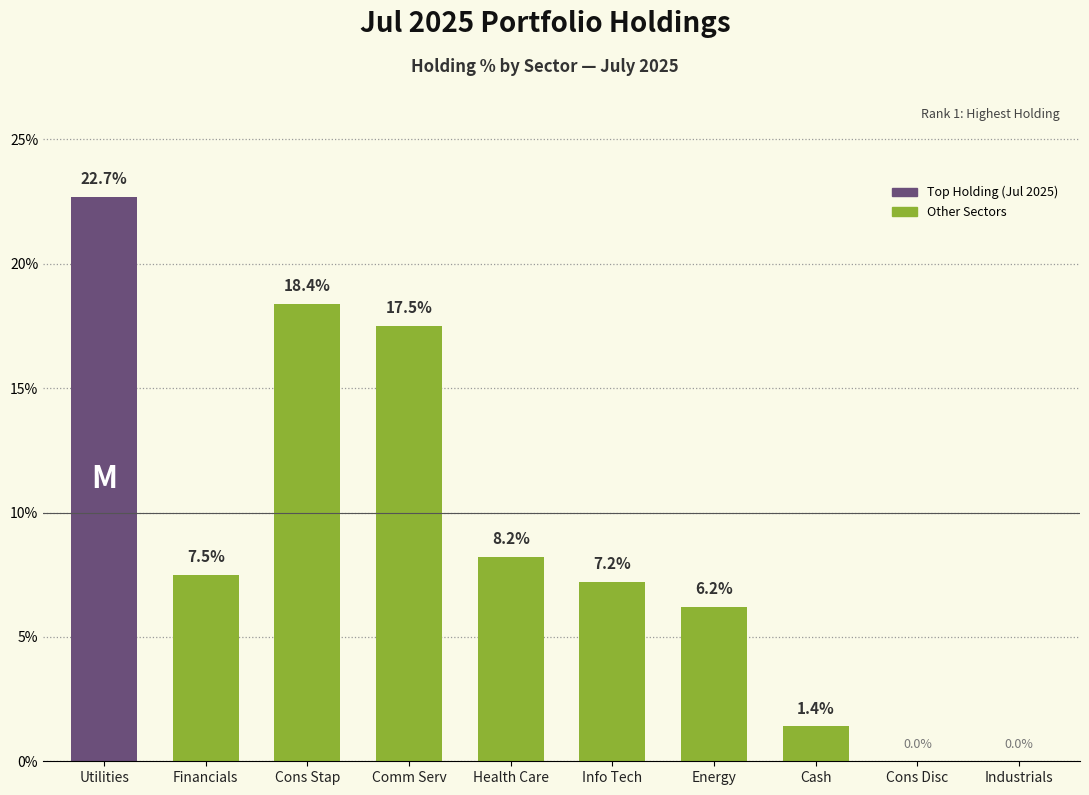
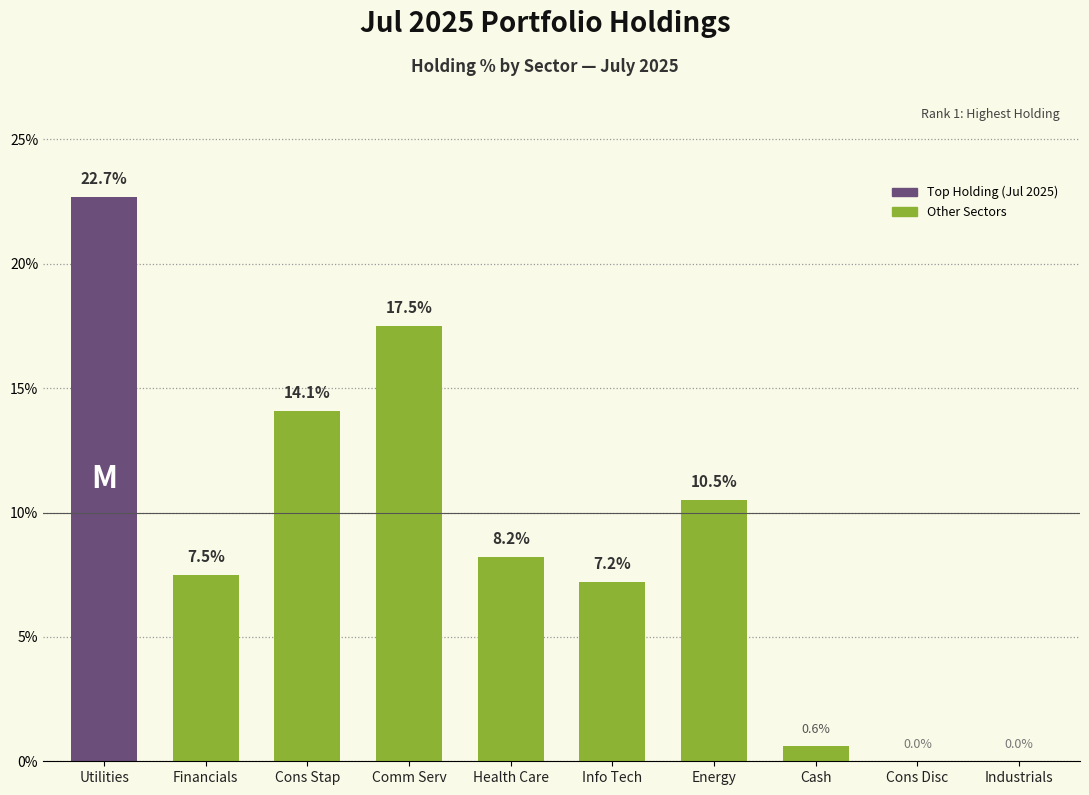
  {
    "Utilities": "22.7%",
    "Financials": "7.5%",
-   "Cons Stap": "18.4%",
+   "Cons Stap": "14.1%",
    "Comm Serv": "17.5%",
    "Health Care": "8.2%",
    "Info Tech": "7.2%",
-   "Energy": "6.2%",
-   "Cash": "1.4%",
+   "Energy": "10.5%",
+   "Cash": "0.6%",
    "Cons Disc": "0.0%",
    "Industrials": "0.0%"
  }
